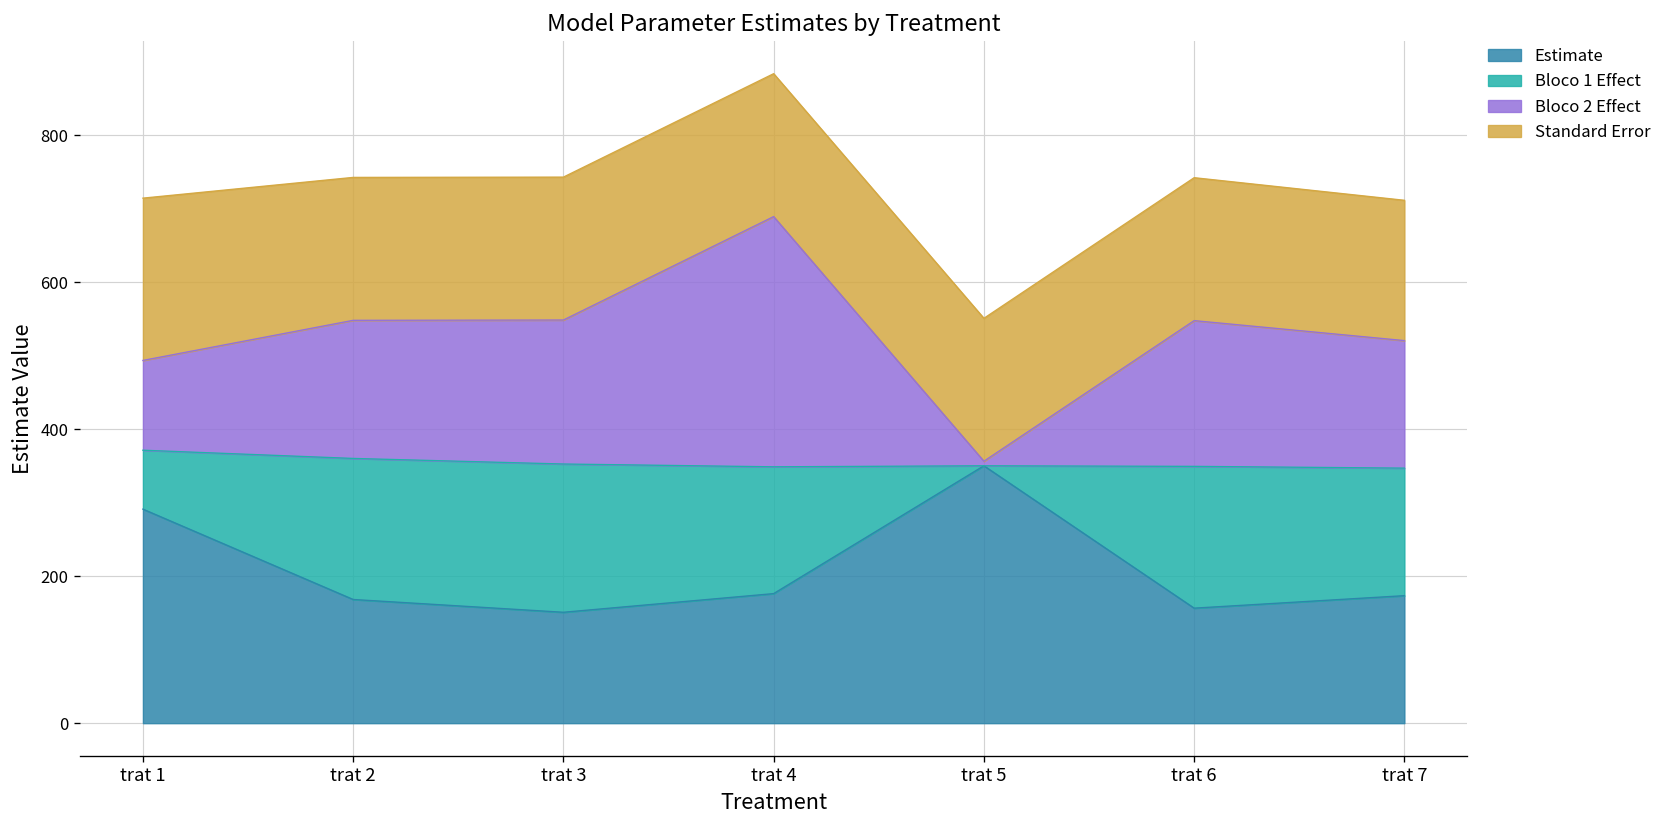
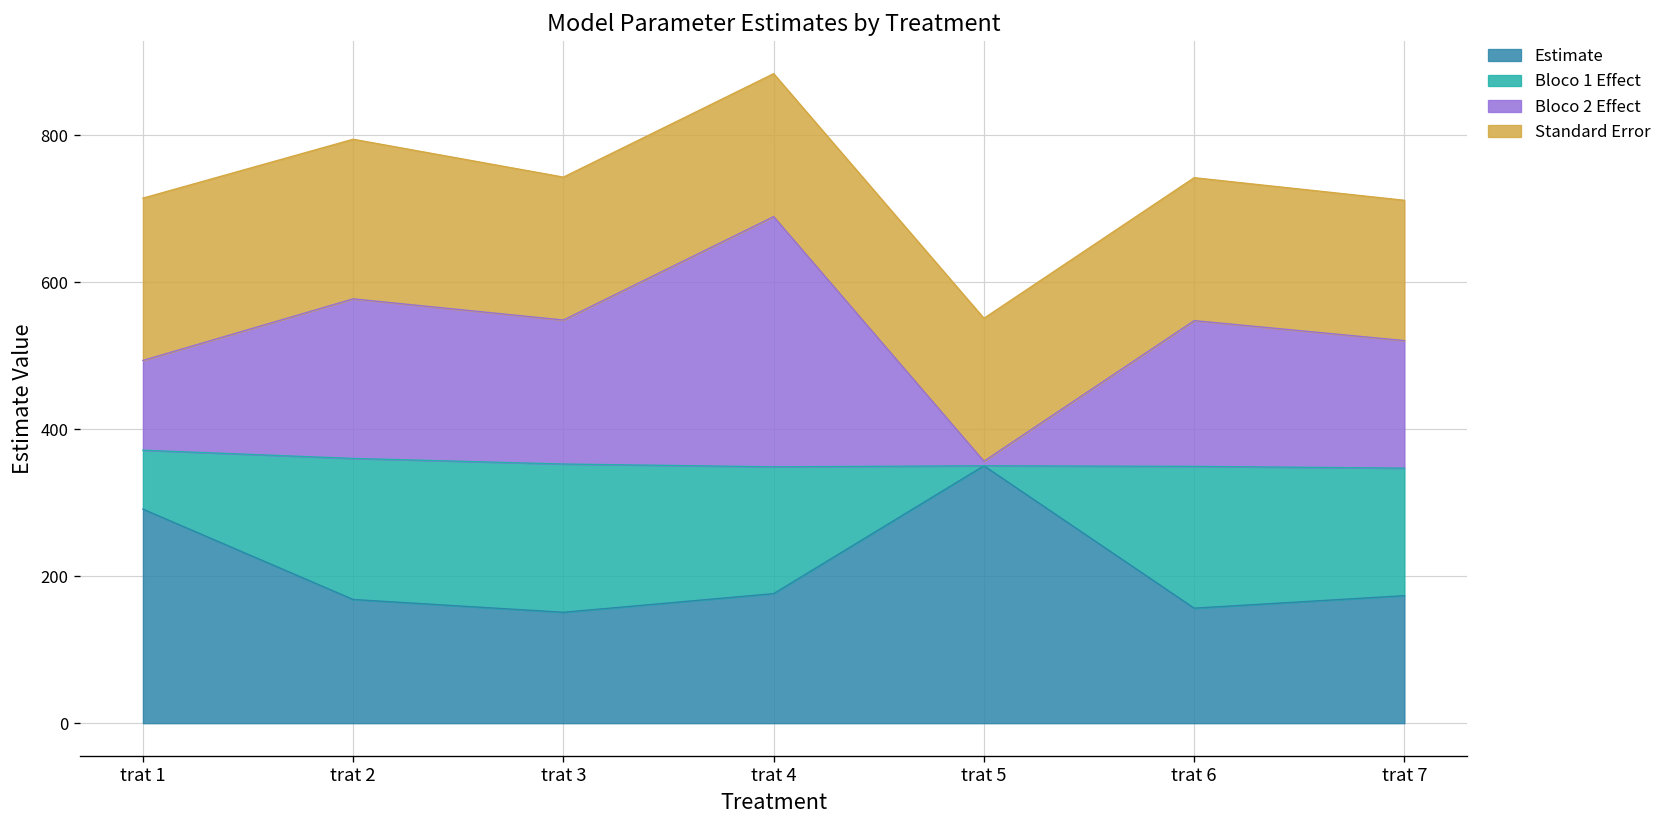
  {
    "Bloco 2 Effect": {
      "trat 1": 120,
-     "trat 2": 190,
+     "trat 2": 220,
      "trat 3": 200,
      "trat 4": 340,
      "trat 5": 10,
      "trat 6": 200,
      "trat 7": 170
    },
    "Standard Error": {
      "trat 1": 220,
-     "trat 2": 190,
+     "trat 2": 220,
      "trat 3": 190,
      "trat 4": 190,
      "trat 5": 190,
      "trat 6": 190,
      "trat 7": 190
    }
  }
